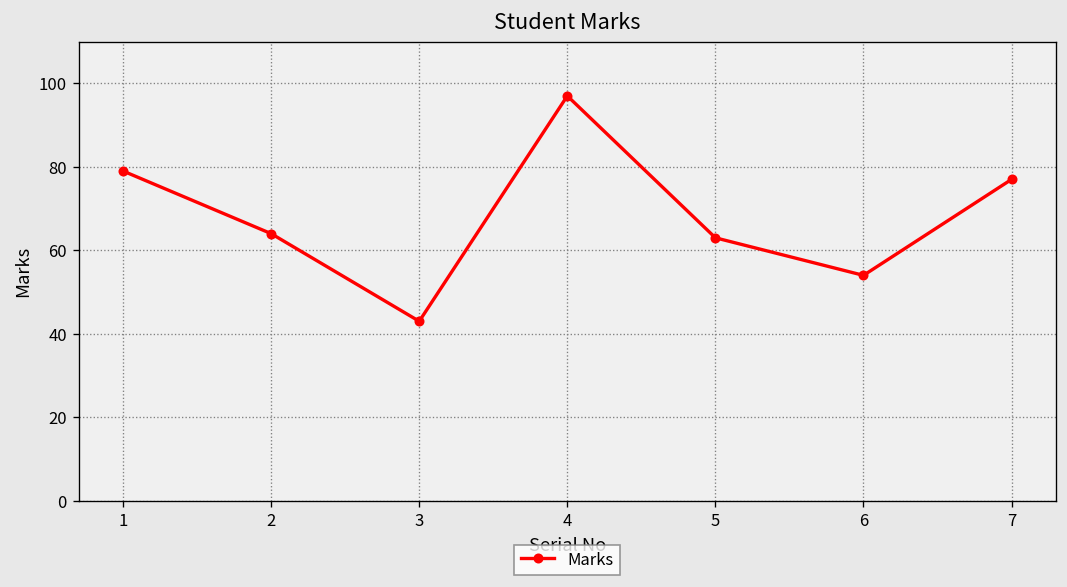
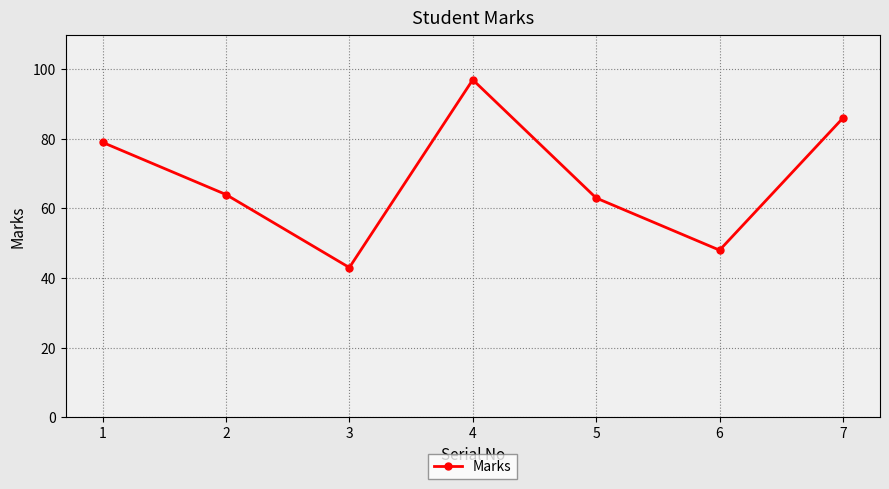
  {
    "1": 79,
    "2": 64,
    "3": 43,
    "4": 97,
    "5": 63,
-   "6": 54,
-   "7": 77
+   "6": 48,
+   "7": 86
  }
